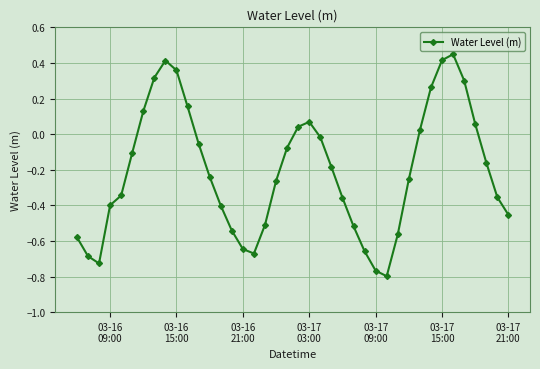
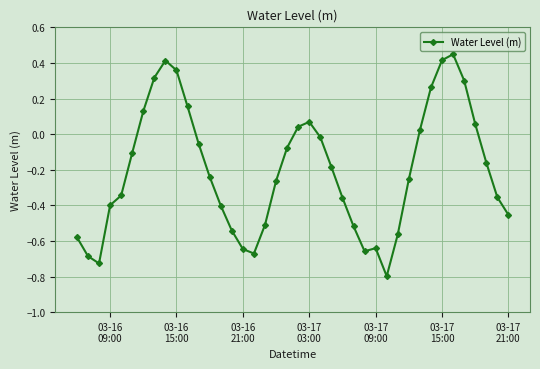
  {
    "03-16 09:00": -0.40,
    "03-16 15:00": 0.36,
    "03-16 21:00": -0.65,
    "03-17 03:00": 0.07,
-   "03-17 09:00": -0.77,
+   "03-17 09:00": -0.64,
    "03-17 15:00": 0.42,
    "03-17 21:00": -0.45
  }
